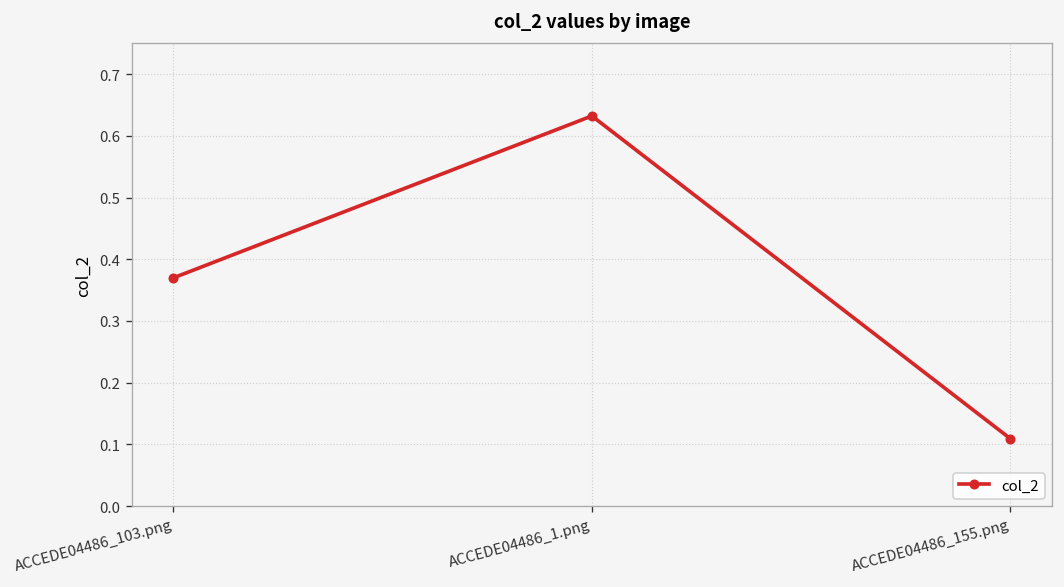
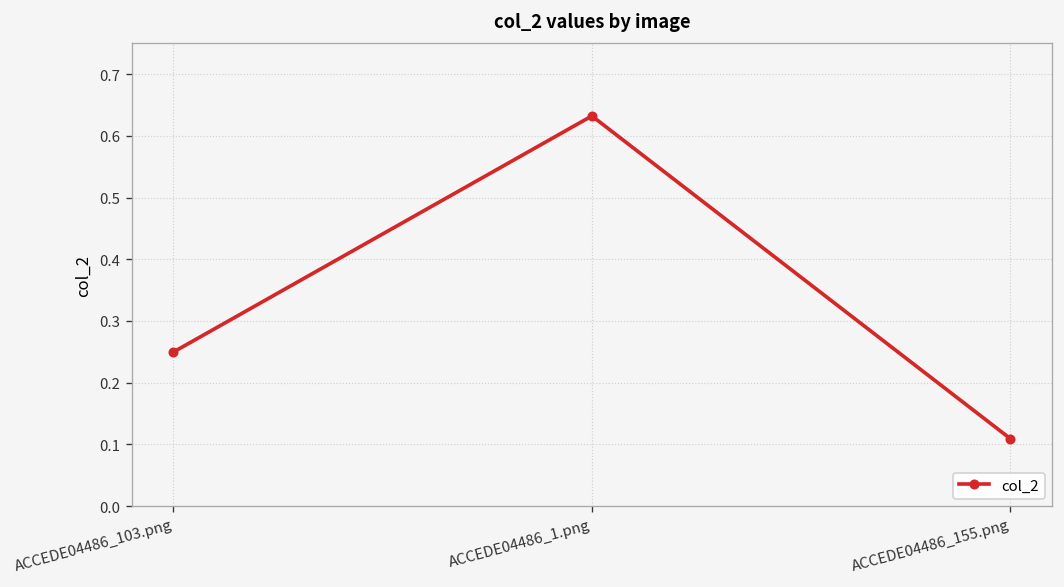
  {
-   "ACCEDE04486_103.png": 0.37,
+   "ACCEDE04486_103.png": 0.25,
    "ACCEDE04486_1.png": 0.63,
    "ACCEDE04486_155.png": 0.11
  }
